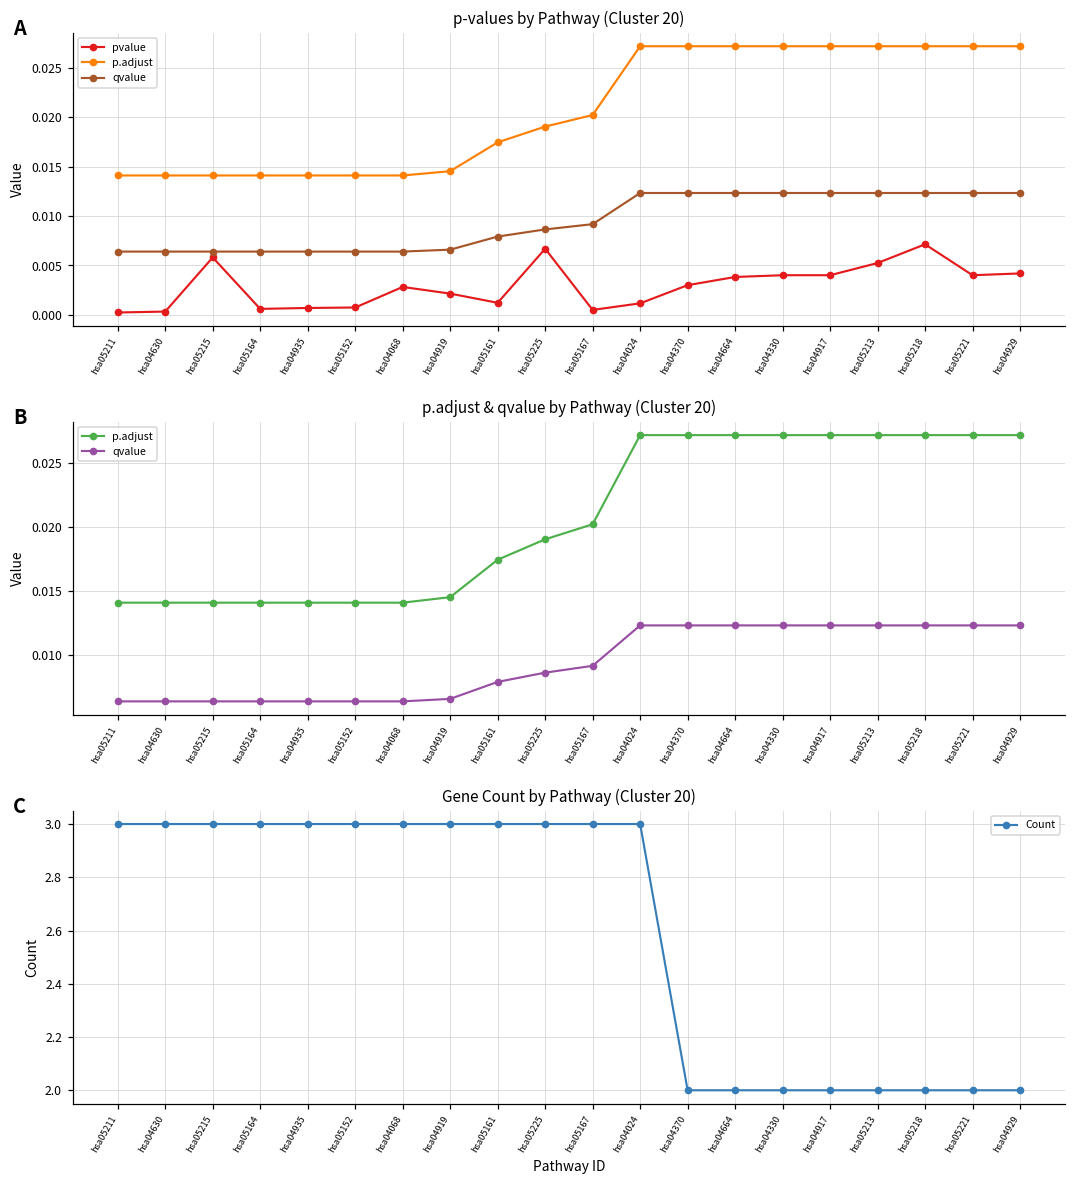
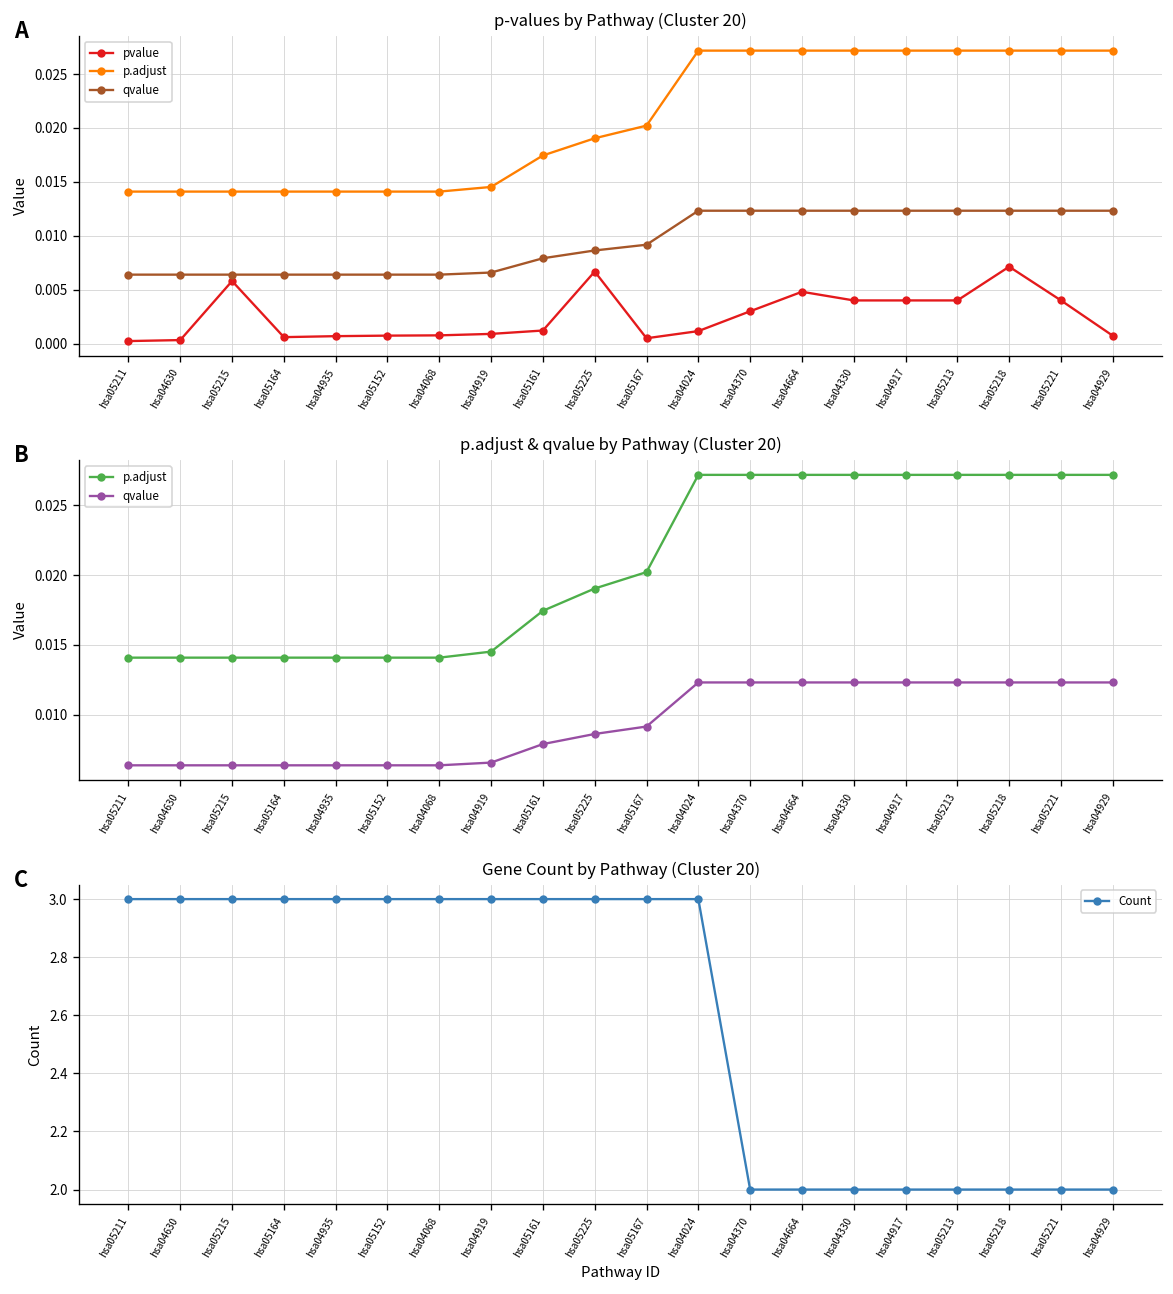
  {
    "p-values by Pathway (Cluster 20)": {
      "pvalue": {
        "hsa05211": 0.000,
        "hsa04630": 0.000,
        "hsa05215": 0.006,
        "hsa05164": 0.001,
        "hsa04935": 0.001,
        "hsa05152": 0.001,
-       "hsa04068": 0.003,
-       "hsa04919": 0.002,
+       "hsa04068": 0.001,
+       "hsa04919": 0.001,
        "hsa05161": 0.001,
        "hsa05225": 0.007,
        "hsa05167": 0.000,
        "hsa04024": 0.001,
        "hsa04370": 0.003,
-       "hsa04664": 0.004,
+       "hsa04664": 0.005,
        "hsa04330": 0.004,
        "hsa04917": 0.004,
-       "hsa05213": 0.005,
+       "hsa05213": 0.004,
        "hsa05218": 0.007,
        "hsa05221": 0.004,
-       "hsa04929": 0.004
+       "hsa04929": 0.001
      }
    },
    "p.adjust & qvalue by Pathway (Cluster 20)": {
      "p.adjust": {
        "hsa05211": 0.0141,
        "hsa04630": 0.0141,
        "hsa05215": 0.0141,
        "hsa05164": 0.0141,
        "hsa04935": 0.0141,
        "hsa05152": 0.0141,
        "hsa04068": 0.0141,
        "hsa04919": 0.0145,
        "hsa05161": 0.0174,
        "hsa05225": 0.0190,
        "hsa05167": 0.0202,
        "hsa04024": 0.0272,
        "hsa04370": 0.0272,
        "hsa04664": 0.0272,
        "hsa04330": 0.0272,
        "hsa04917": 0.0272,
        "hsa05213": 0.0272,
        "hsa05218": 0.0272,
        "hsa05221": 0.0272,
        "hsa04929": 0.0272
      },
      "qvalue": {
        "hsa05211": 0.0064,
        "hsa04630": 0.0064,
        "hsa05215": 0.0064,
        "hsa05164": 0.0064,
        "hsa04935": 0.0064,
        "hsa05152": 0.0064,
        "hsa04068": 0.0064,
        "hsa04919": 0.0066,
        "hsa05161": 0.0079,
        "hsa05225": 0.0086,
        "hsa05167": 0.0092,
        "hsa04024": 0.0123,
        "hsa04370": 0.0123,
        "hsa04664": 0.0123,
        "hsa04330": 0.0123,
        "hsa04917": 0.0123,
        "hsa05213": 0.0123,
        "hsa05218": 0.0123,
        "hsa05221": 0.0123,
        "hsa04929": 0.0123
      }
    },
    "Gene Count by Pathway (Cluster 20)": {
      "hsa05211": 3.00,
      "hsa04630": 3.00,
      "hsa05215": 3.00,
      "hsa05164": 3.00,
      "hsa04935": 3.00,
      "hsa05152": 3.00,
      "hsa04068": 3.00,
      "hsa04919": 3.00,
      "hsa05161": 3.00,
      "hsa05225": 3.00,
      "hsa05167": 3.00,
      "hsa04024": 3.00,
      "hsa04370": 2.00,
      "hsa04664": 2.00,
      "hsa04330": 2.00,
      "hsa04917": 2.00,
      "hsa05213": 2.00,
      "hsa05218": 2.00,
      "hsa05221": 2.00,
      "hsa04929": 2.00
    }
  }
